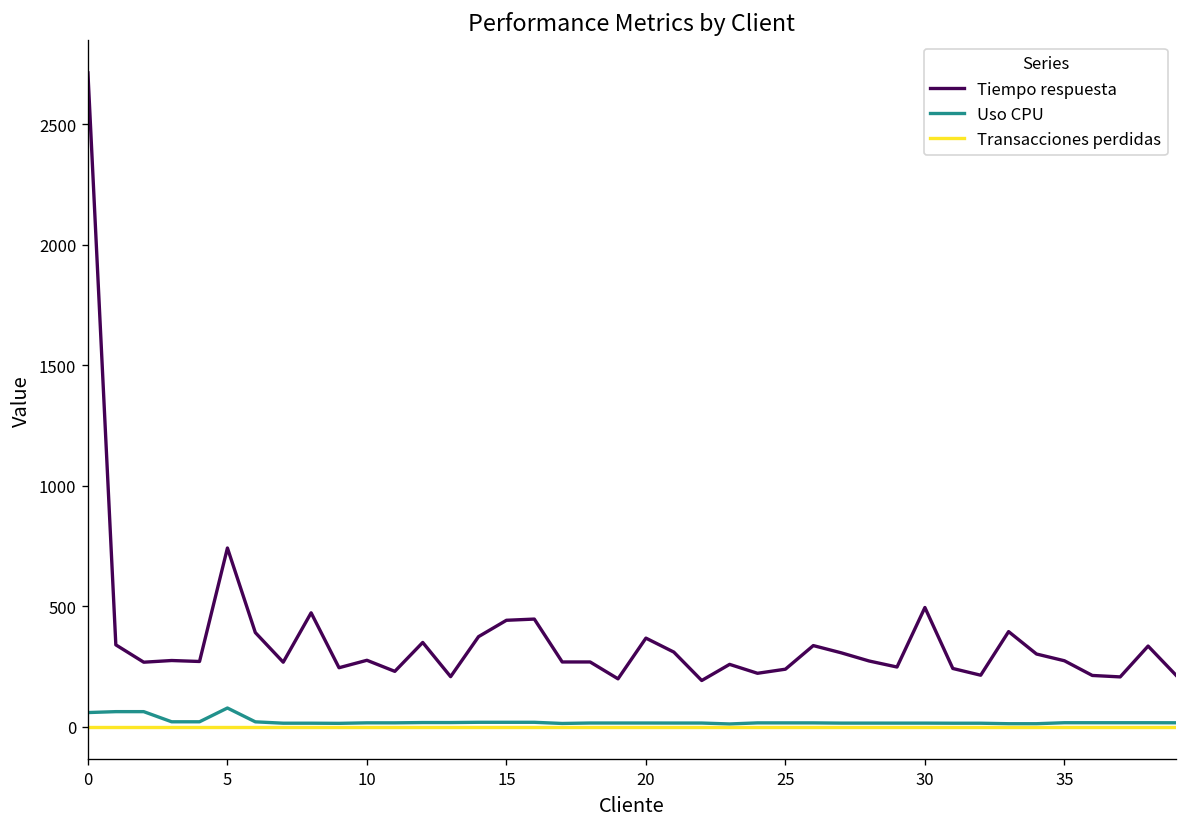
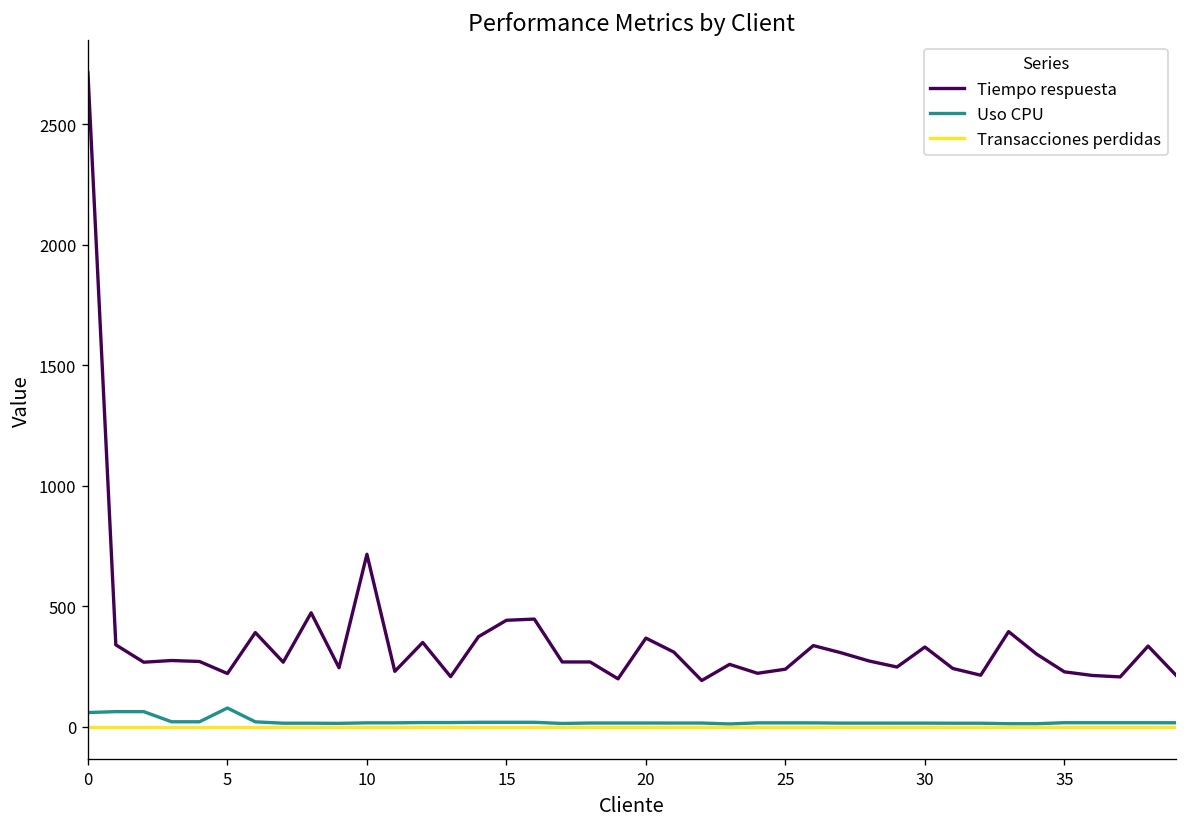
  {
    "Tiempo respuesta": {
      "0": 2710,
-     "5": 740,
-     "10": 280,
+     "5": 220,
+     "10": 720,
      "15": 440,
      "20": 370,
      "25": 240,
-     "30": 500,
-     "35": 270
+     "30": 330,
+     "35": 230
    },
    "Uso CPU": {
      "0": 60,
      "5": 80,
      "10": 20,
      "15": 20,
      "20": 20,
      "25": 20,
      "30": 20,
      "35": 20
    },
    "Transacciones perdidas": {
      "0": 0,
      "5": 0,
      "10": 0,
      "15": 0,
      "20": 0,
      "25": 0,
      "30": 0,
      "35": 0
    }
  }
